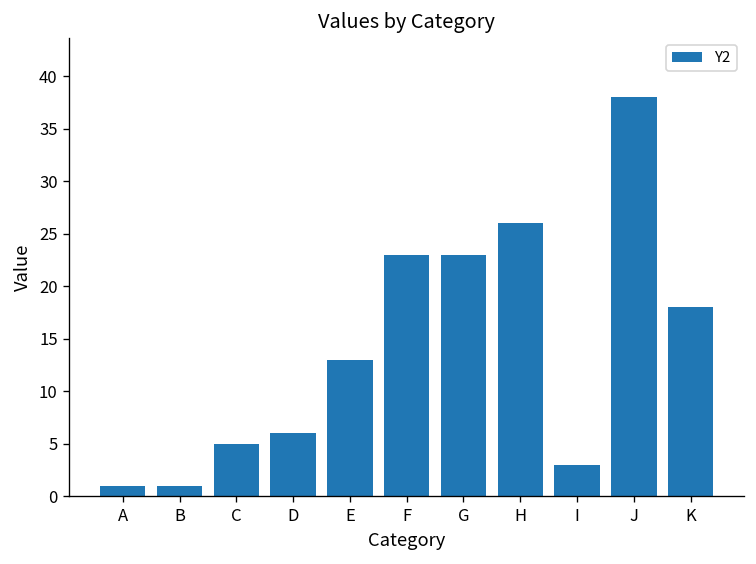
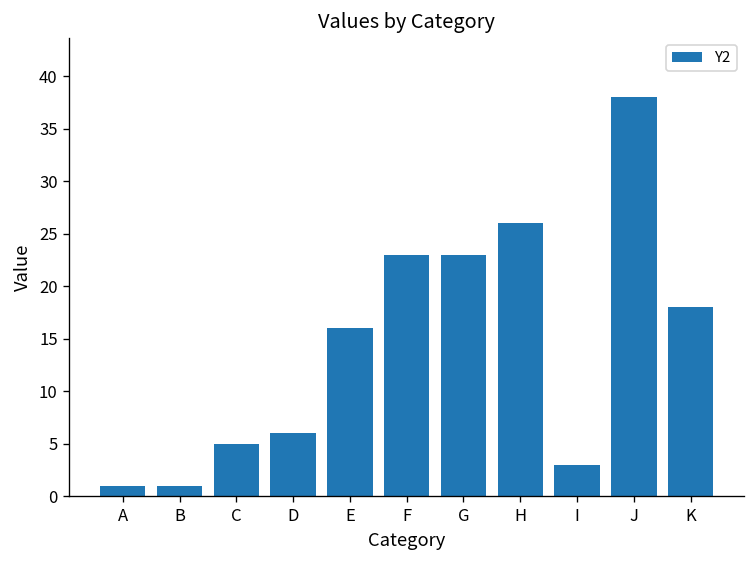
  {
    "A": 1,
    "B": 1,
    "C": 5,
    "D": 6,
-   "E": 13,
+   "E": 16,
    "F": 23,
    "G": 23,
    "H": 26,
    "I": 3,
    "J": 38,
    "K": 18
  }
